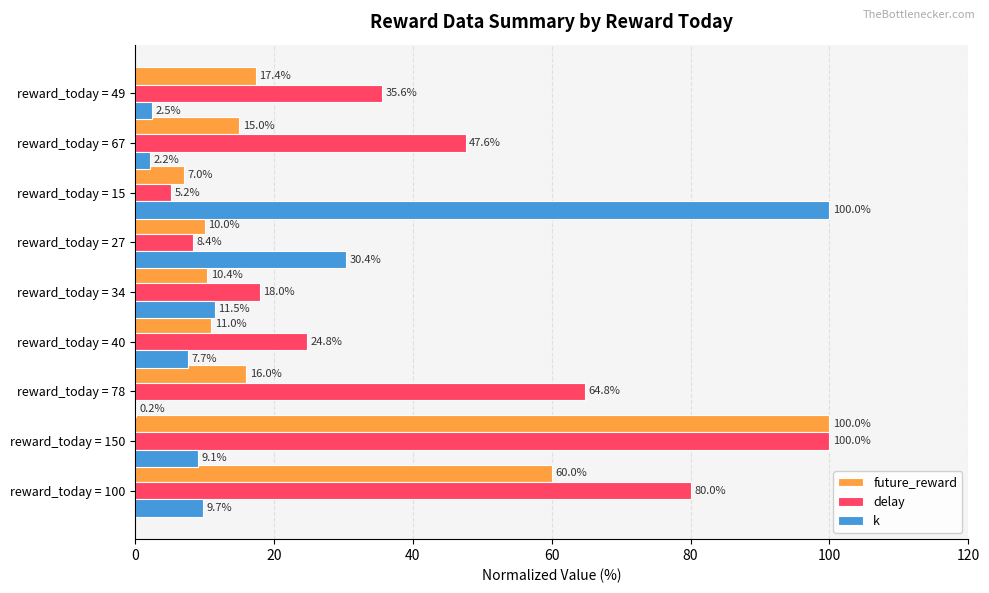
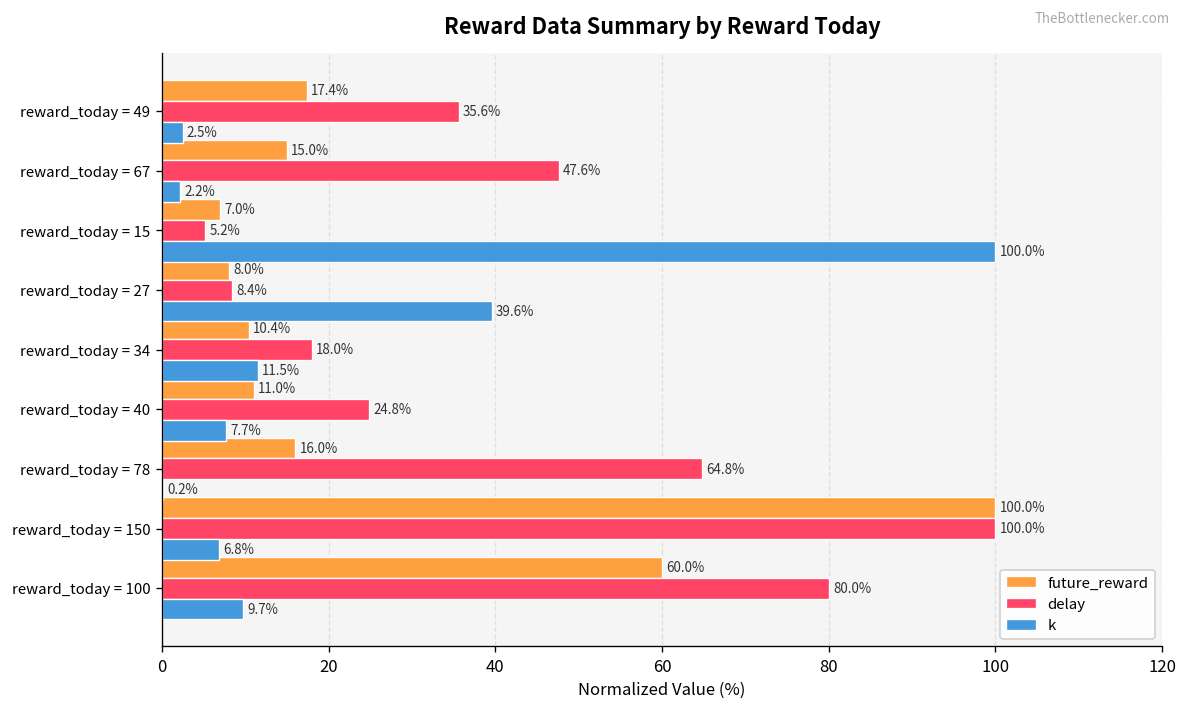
  {
    "future_reward": {
      "reward_today = 49": "17.4%",
      "reward_today = 67": "15.0%",
      "reward_today = 15": "7.0%",
-     "reward_today = 27": "10.0%",
+     "reward_today = 27": "8.0%",
      "reward_today = 34": "10.4%",
      "reward_today = 40": "11.0%",
      "reward_today = 78": "16.0%",
      "reward_today = 150": "100.0%",
      "reward_today = 100": "60.0%"
    },
    "delay": {
      "reward_today = 49": "35.6%",
      "reward_today = 67": "47.6%",
      "reward_today = 15": "5.2%",
      "reward_today = 27": "8.4%",
      "reward_today = 34": "18.0%",
      "reward_today = 40": "24.8%",
      "reward_today = 78": "64.8%",
      "reward_today = 150": "100.0%",
      "reward_today = 100": "80.0%"
    },
    "k": {
      "reward_today = 49": "2.5%",
      "reward_today = 67": "2.2%",
      "reward_today = 15": "100.0%",
-     "reward_today = 27": "30.4%",
+     "reward_today = 27": "39.6%",
      "reward_today = 34": "11.5%",
      "reward_today = 40": "7.7%",
      "reward_today = 78": "0.2%",
-     "reward_today = 150": "9.1%",
+     "reward_today = 150": "6.8%",
      "reward_today = 100": "9.7%"
    }
  }
